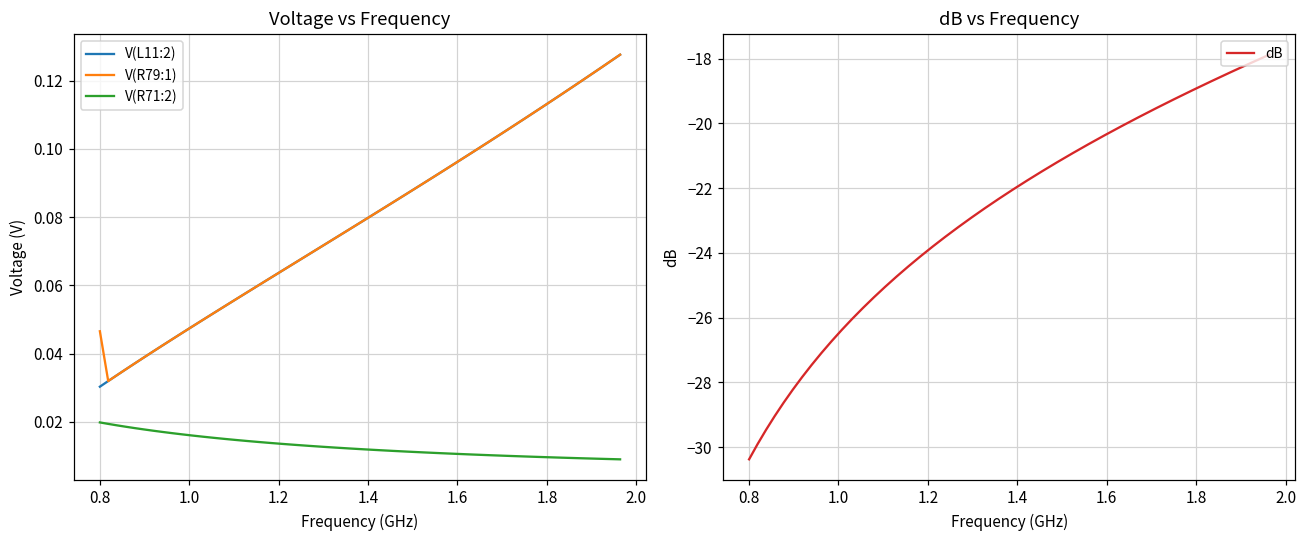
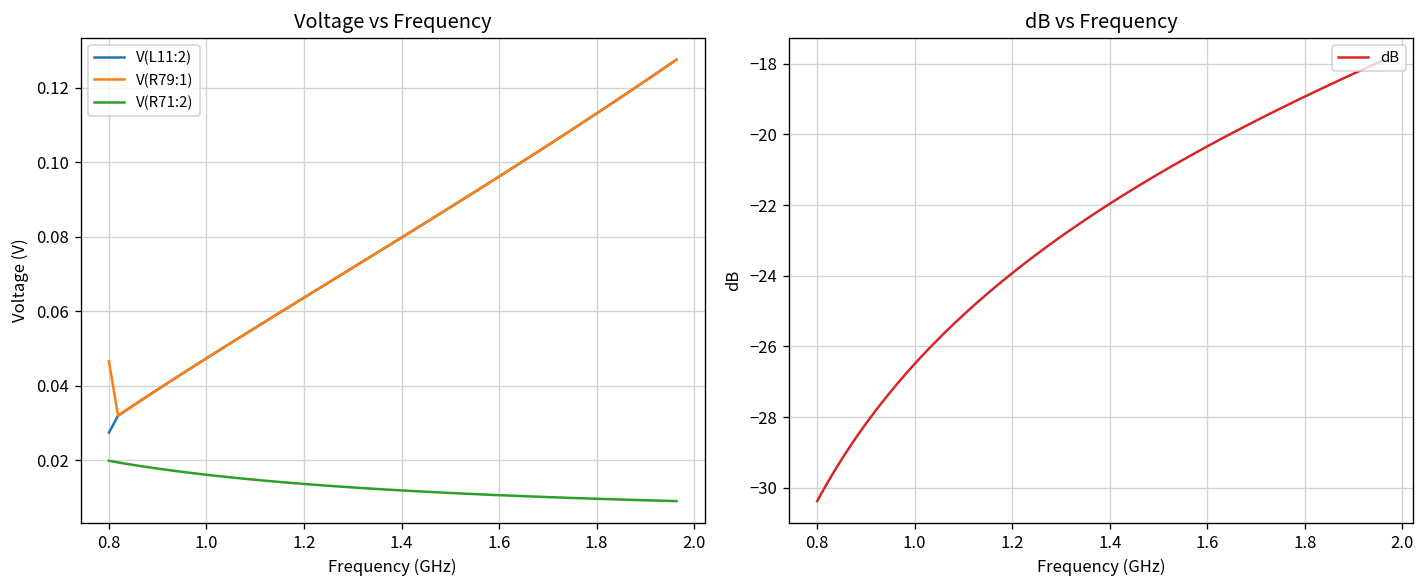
  {
    "Voltage vs Frequency": {
      "V(L11:2)": {
-       "0.8": 0.030
+       "0.8": 0.027
      },
      "V(R79:1)": {
        "0.8": 0.047
      },
      "V(R71:2)": {
        "0.8": 0.020
      }
    },
    "dB vs Frequency": {
      "0.8": -30.4
    }
  }
